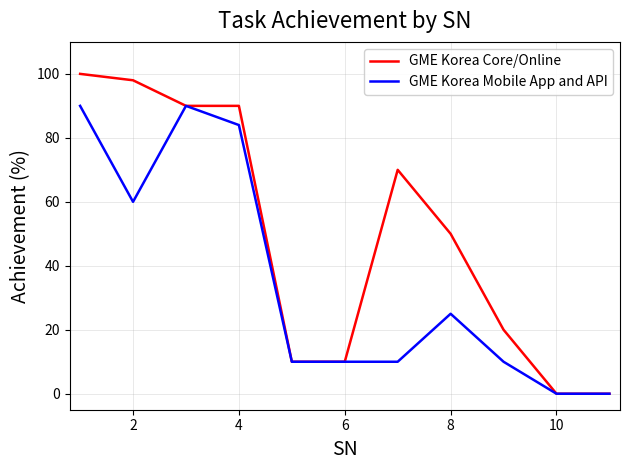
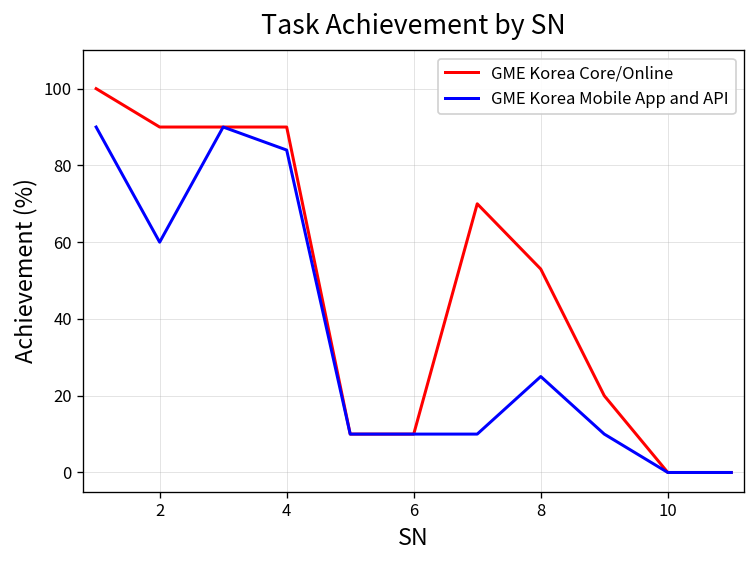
  {
    "GME Korea Core/Online": {
-     "2": 98,
+     "2": 90,
      "4": 90,
-     "8": 50
+     "8": 53
    },
    "GME Korea Mobile App and API": {
      "2": 60,
      "4": 84,
      "8": 25
    }
  }
